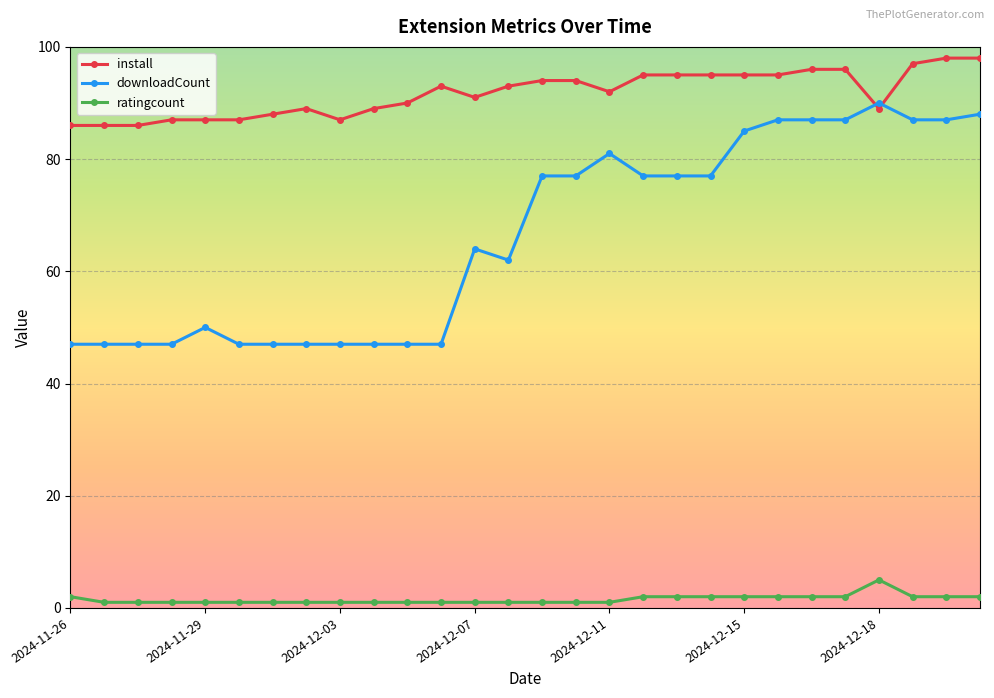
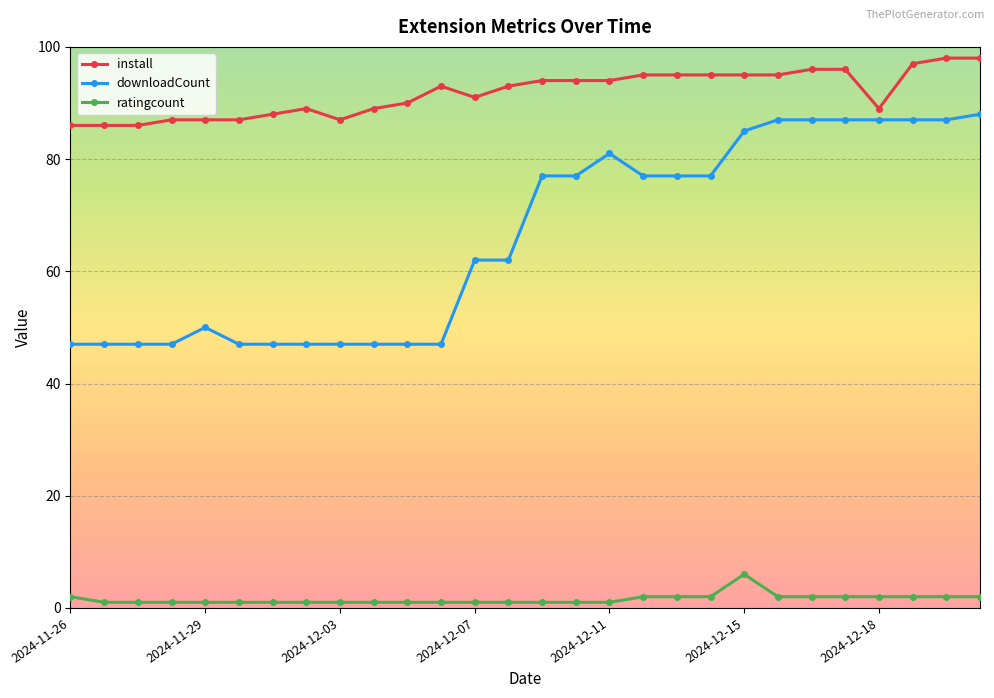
  {
    "install": {
      "2024-11-29": 87,
      "2024-12-03": 87,
      "2024-12-07": 91,
-     "2024-12-11": 92,
+     "2024-12-11": 94,
      "2024-12-15": 95,
      "2024-12-18": 89
    },
    "downloadCount": {
      "2024-11-29": 50,
      "2024-12-03": 47,
-     "2024-12-07": 64,
+     "2024-12-07": 62,
      "2024-12-11": 81,
      "2024-12-15": 85,
-     "2024-12-18": 90
+     "2024-12-18": 87
    },
    "ratingcount": {
      "2024-11-29": 1,
      "2024-12-03": 1,
      "2024-12-07": 1,
      "2024-12-11": 1,
-     "2024-12-15": 2,
-     "2024-12-18": 5
+     "2024-12-15": 6,
+     "2024-12-18": 2
    }
  }
